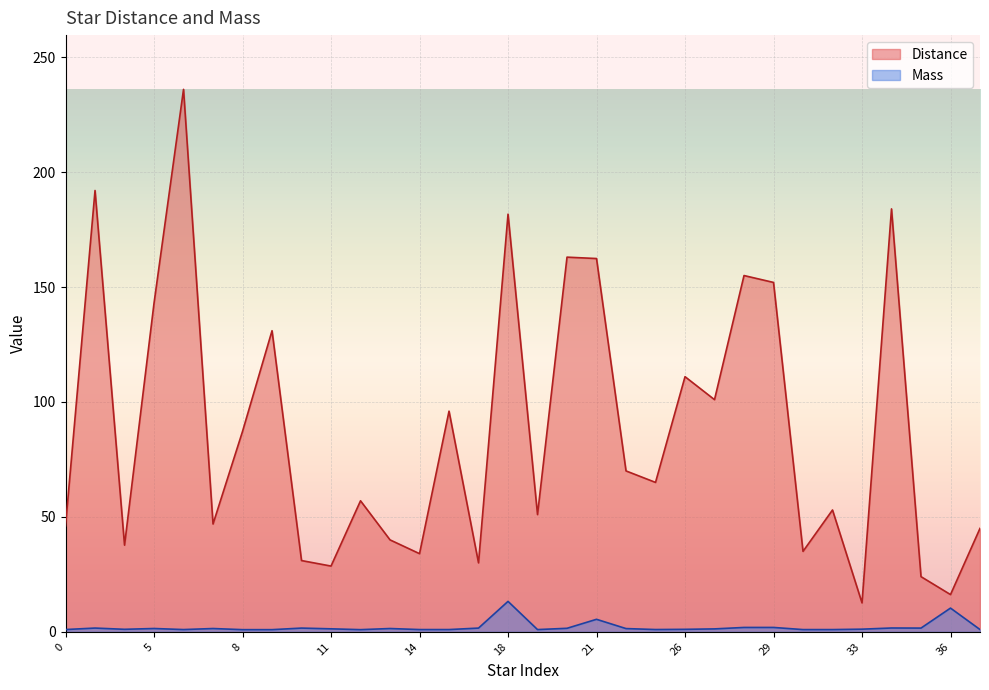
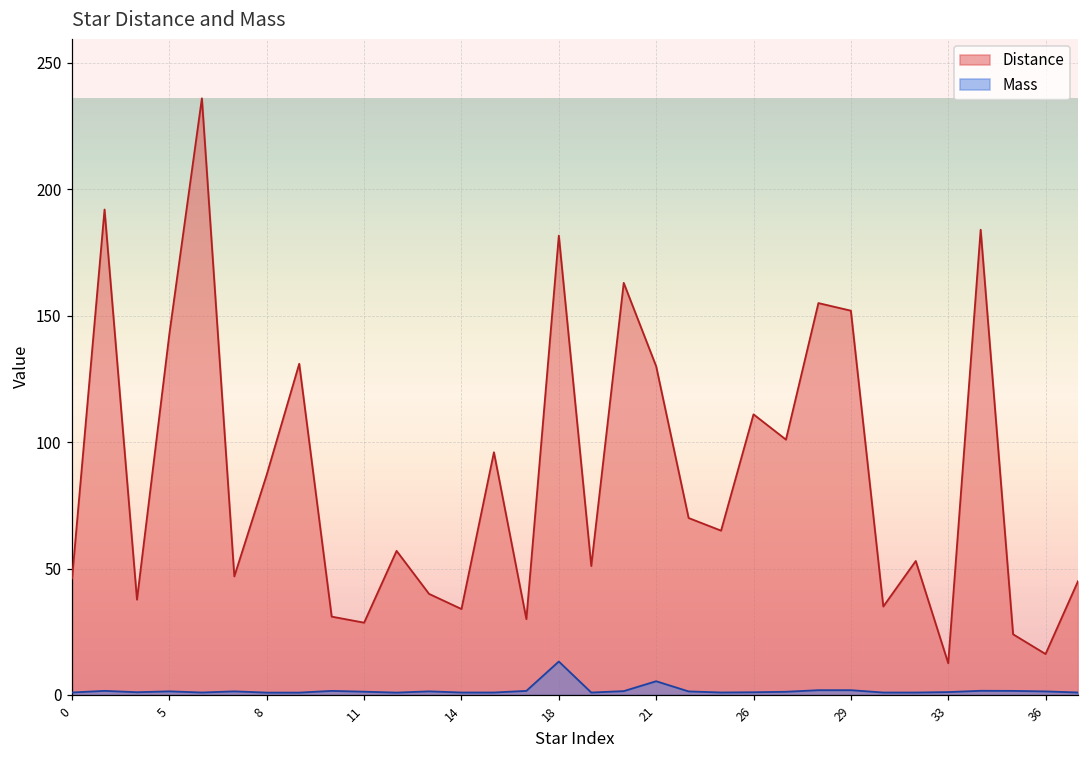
  {
    "Distance": {
      "0": 46,
      "18": 182,
-     "21": 162,
+     "21": 130,
      "33": 13,
      "36": 16
    },
    "Mass": {
      "0": 1,
      "18": 13,
      "21": 5,
      "33": 1,
-     "36": 10
+     "36": 1
    }
  }
